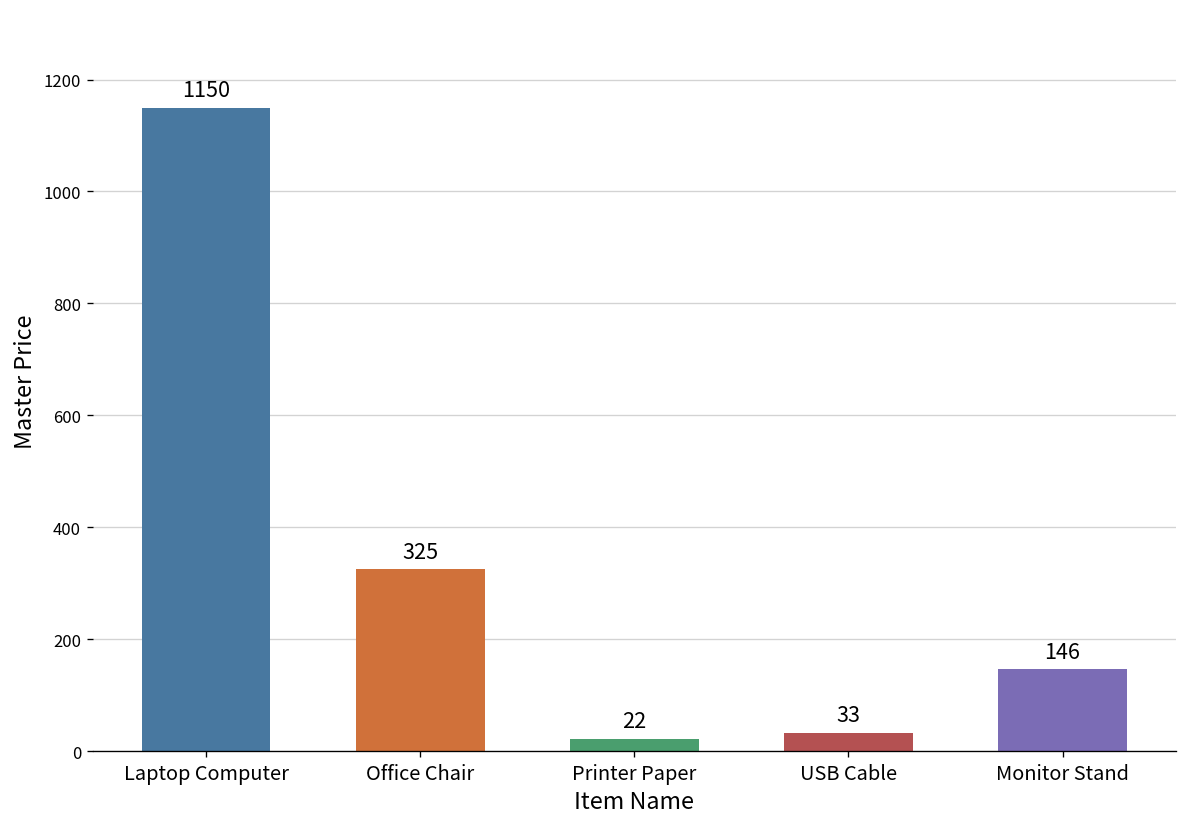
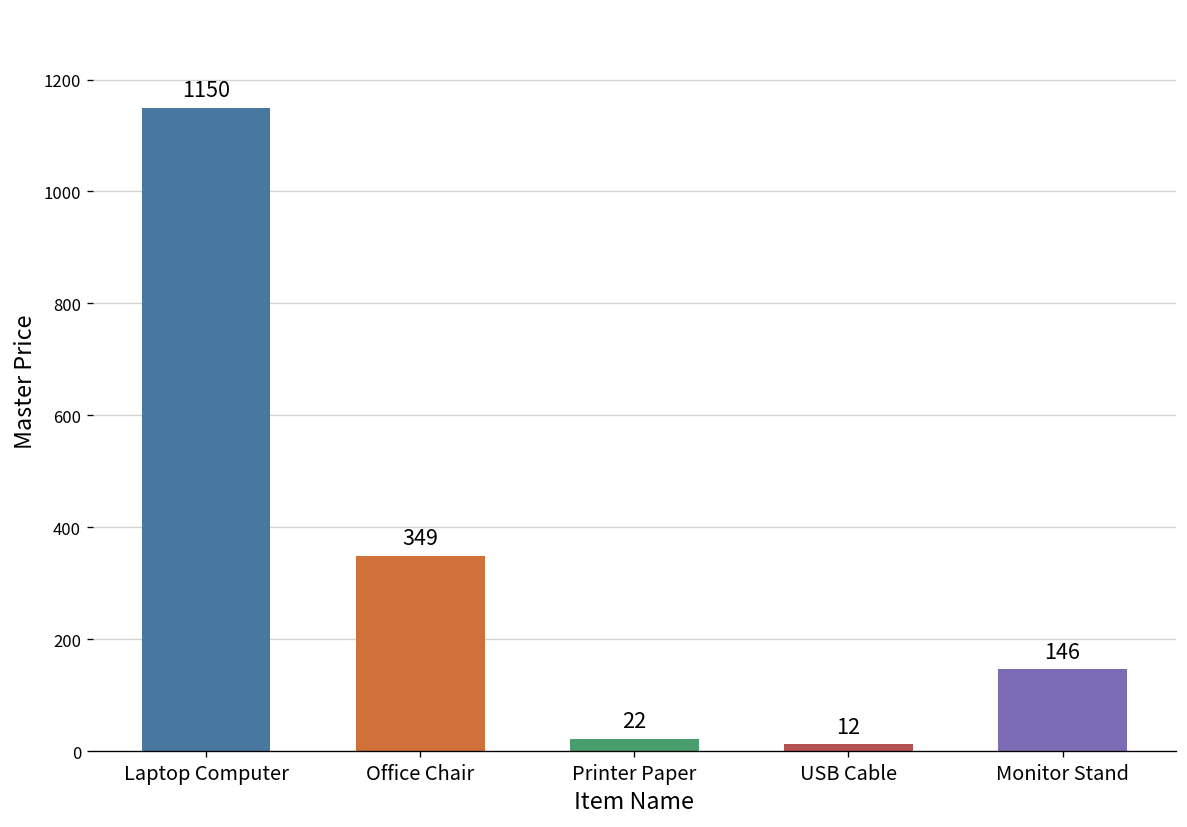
  {
    "Laptop Computer": 1150,
-   "Office Chair": 325,
+   "Office Chair": 349,
    "Printer Paper": 22,
-   "USB Cable": 33,
+   "USB Cable": 12,
    "Monitor Stand": 146
  }
